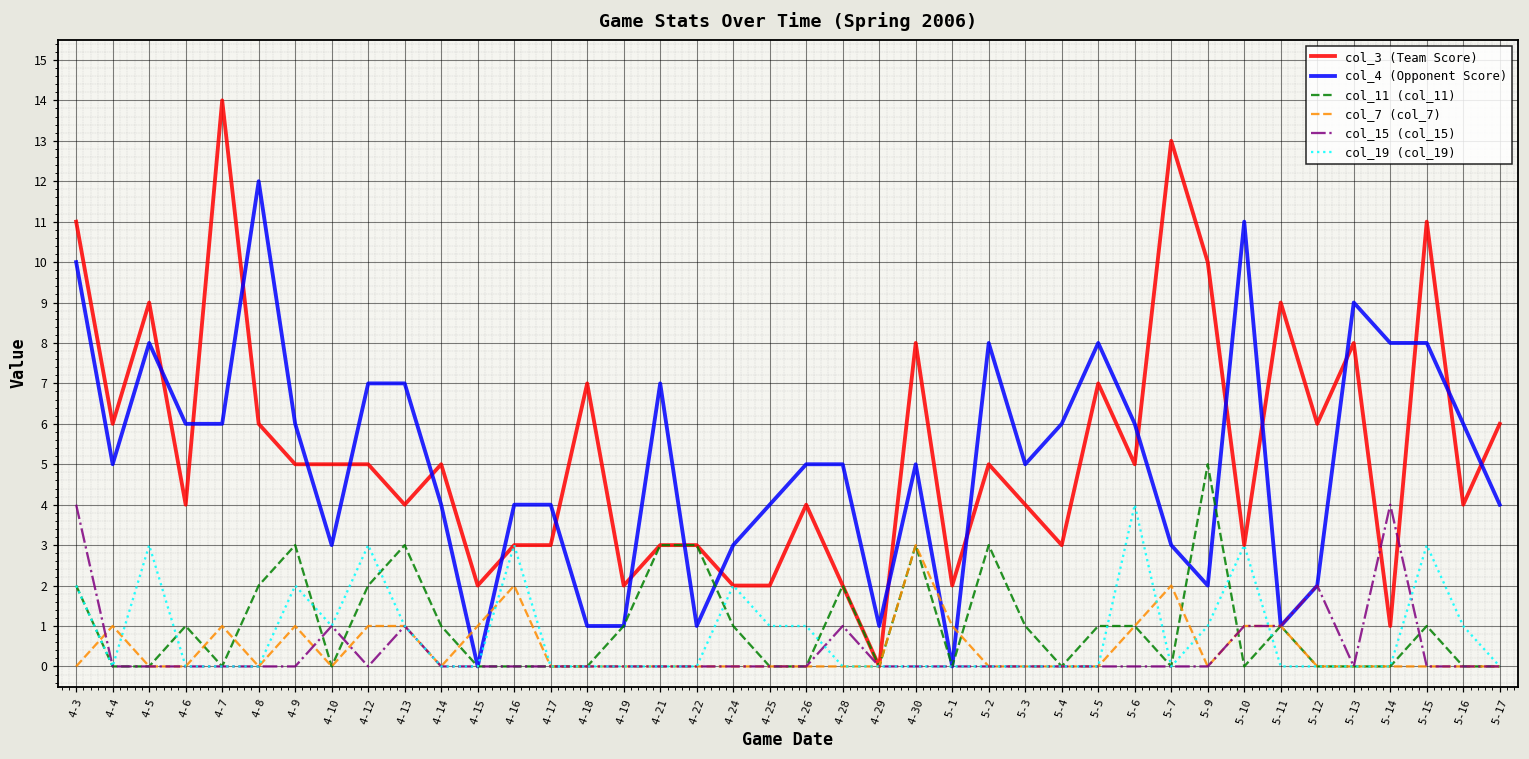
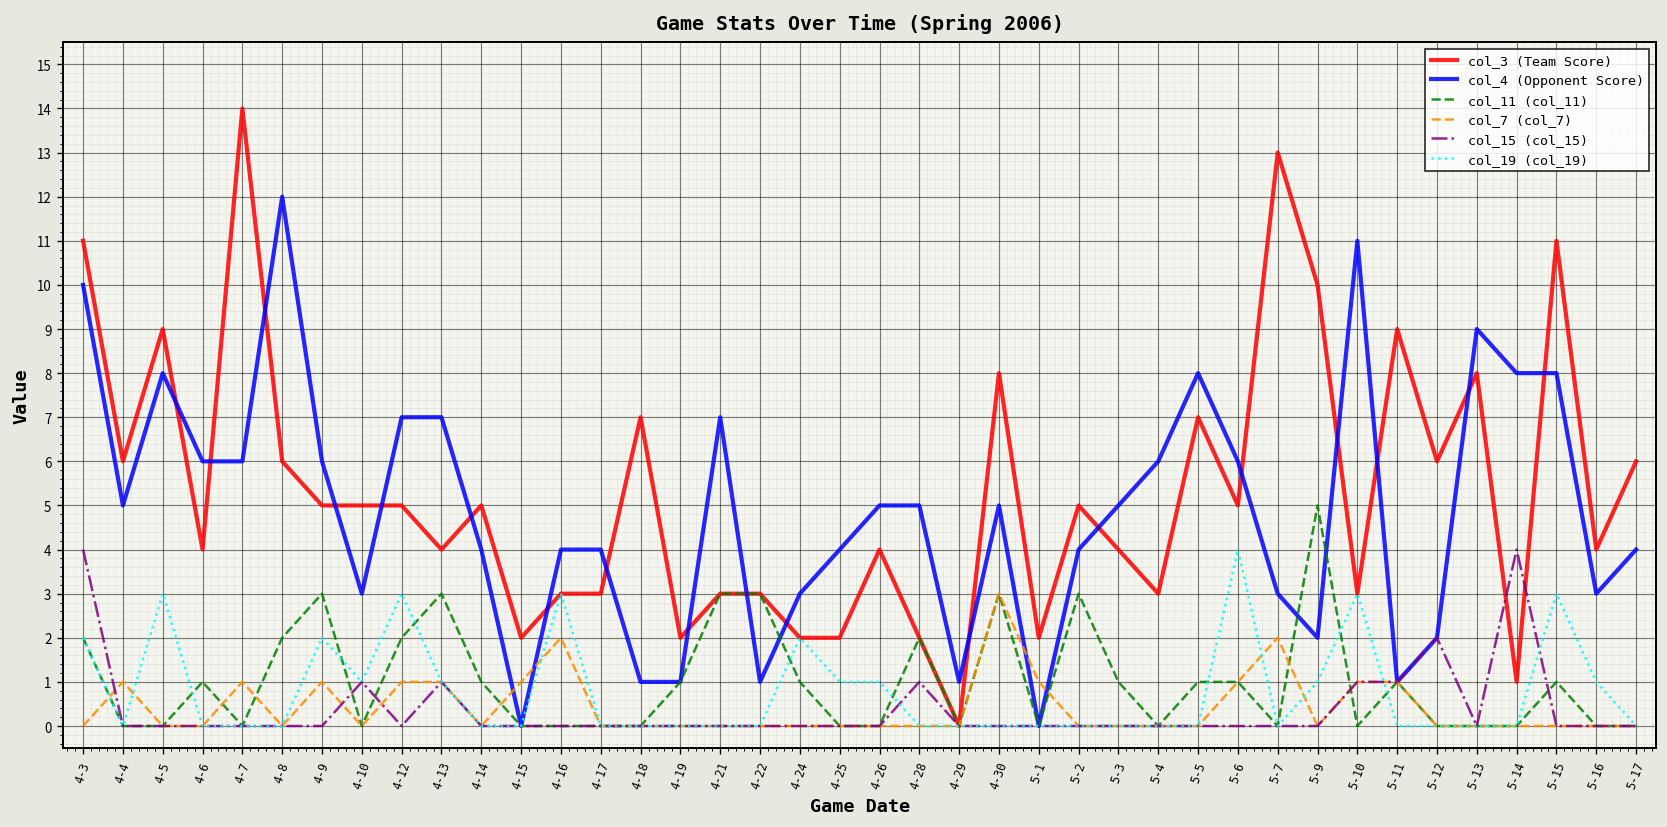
  {
    "col_3 (Team Score)": {
      "4-3": 11,
      "4-4": 6,
      "4-5": 9,
      "4-6": 4,
      "4-7": 14,
      "4-8": 6,
      "4-9": 5,
      "4-10": 5,
      "4-12": 5,
      "4-13": 4,
      "4-14": 5,
      "4-15": 2,
      "4-17": 3,
      "4-18": 7,
      "4-19": 2,
      "4-25": 2,
      "4-26": 4,
      "4-30": 8,
      "5-1": 2,
      "5-2": 5,
      "5-3": 4,
      "5-4": 3,
      "5-5": 7,
      "5-6": 5,
      "5-7": 13,
      "5-9": 10,
      "5-11": 9,
      "5-12": 6,
      "5-13": 8,
      "5-14": 1,
      "5-15": 11,
      "5-16": 4,
      "5-17": 6
    },
    "col_4 (Opponent Score)": {
      "4-3": 10,
      "4-4": 5,
      "4-5": 8,
      "4-6": 6,
      "4-7": 6,
      "4-8": 12,
      "4-9": 6,
      "4-10": 3,
      "4-12": 7,
      "4-13": 7,
      "4-14": 4,
      "4-16": 4,
      "4-17": 4,
      "4-18": 1,
      "4-21": 7,
      "4-22": 1,
      "4-24": 3,
      "4-25": 4,
      "4-26": 5,
      "4-28": 5,
      "4-29": 1,
      "4-30": 5,
-     "5-2": 8,
+     "5-2": 4,
      "5-3": 5,
      "5-4": 6,
      "5-5": 8,
      "5-6": 6,
      "5-7": 3,
      "5-9": 2,
      "5-10": 11,
      "5-13": 9,
      "5-14": 8,
      "5-15": 8,
-     "5-16": 6,
+     "5-16": 3,
      "5-17": 4
    },
    "col_11 (col_11)": {
      "4-6": 1,
      "4-8": 2,
      "4-9": 3,
      "4-12": 2,
      "4-13": 3,
      "4-14": 1,
      "4-24": 1,
      "5-2": 3,
      "5-3": 1,
      "5-5": 1,
      "5-9": 5,
      "5-10": 0,
      "5-15": 1
    },
    "col_7 (col_7)": {
      "4-3": 0,
      "4-4": 1,
      "4-7": 1,
      "4-9": 1,
      "4-12": 1,
      "4-15": 1,
      "4-16": 2,
      "5-1": 1,
      "5-7": 2
    },
    "col_15 (col_15)": {
      "4-3": 4,
      "4-9": 0,
      "4-12": 0,
      "4-28": 1,
      "5-6": 0,
      "5-14": 4
    },
    "col_19 (col_19)": {
      "4-5": 3,
      "4-9": 2,
      "4-12": 3,
      "4-25": 1,
      "4-26": 1,
      "5-6": 4,
      "5-9": 1,
      "5-11": 0,
      "5-15": 3,
      "5-16": 1
    }
  }
